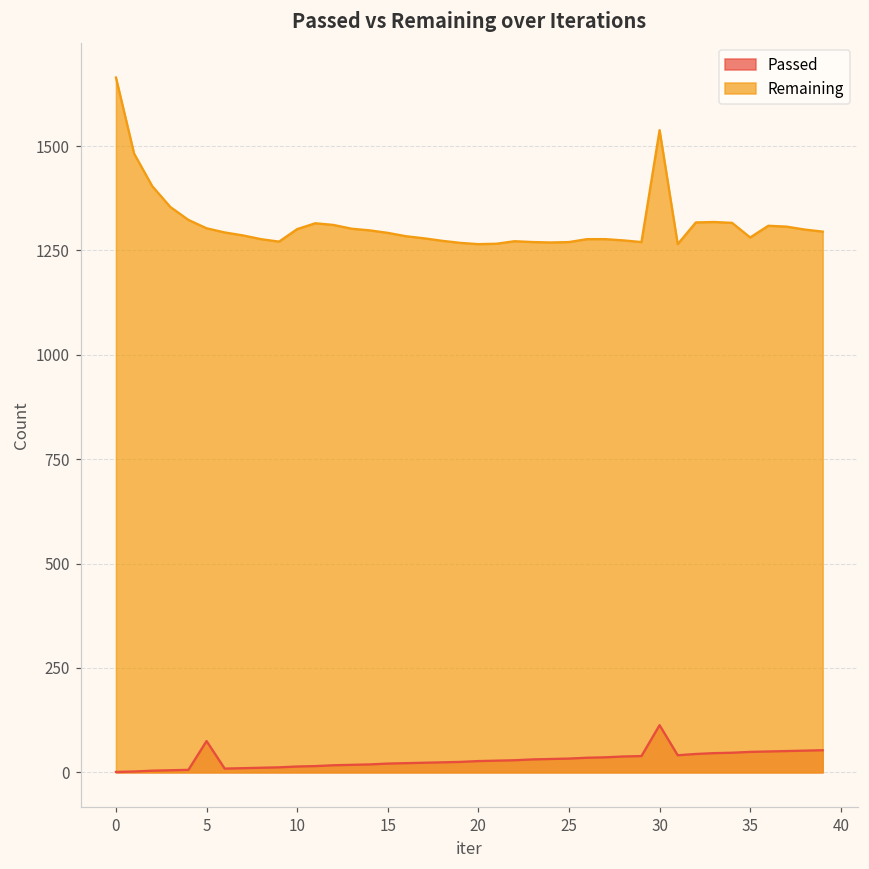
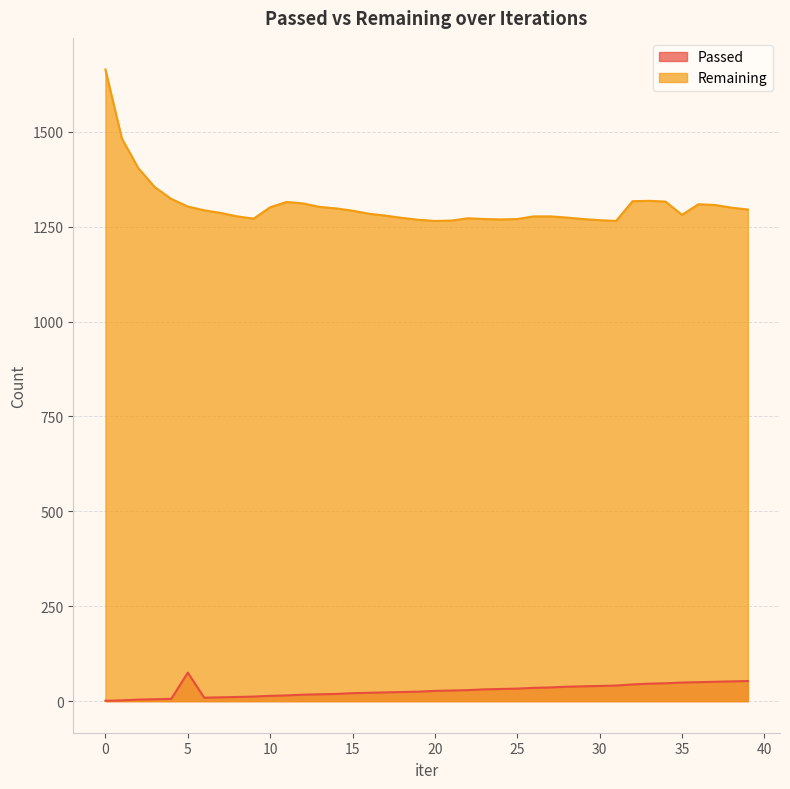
  {
    "Passed": {
      "0": 0,
      "5": 80,
      "10": 10,
      "15": 20,
      "20": 30,
      "25": 30,
-     "30": 110,
+     "30": 40,
      "35": 50
    },
    "Remaining": {
      "0": 1660,
      "5": 1300,
      "10": 1300,
      "15": 1290,
      "20": 1270,
      "25": 1270,
-     "30": 1540,
+     "30": 1270,
      "35": 1280
    }
  }
